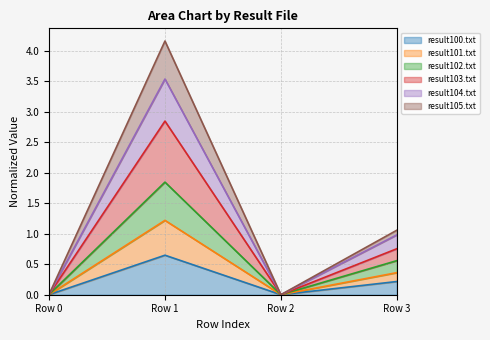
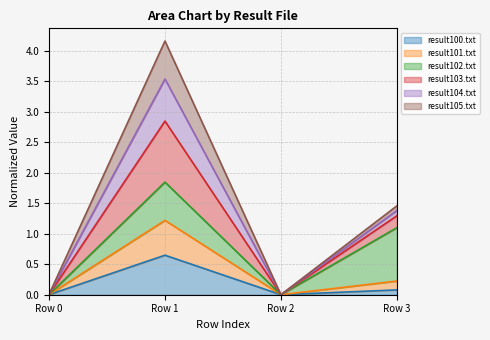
  {
    "result100.txt": {
      "Row 1": 0.6,
-     "Row 3": 0.2
+     "Row 3": 0.1
    },
    "result102.txt": {
      "Row 1": 0.6,
-     "Row 3": 0.2
+     "Row 3": 0.9
    },
    "result104.txt": {
      "Row 1": 0.7,
-     "Row 3": 0.2
+     "Row 3": 0.1
    }
  }
